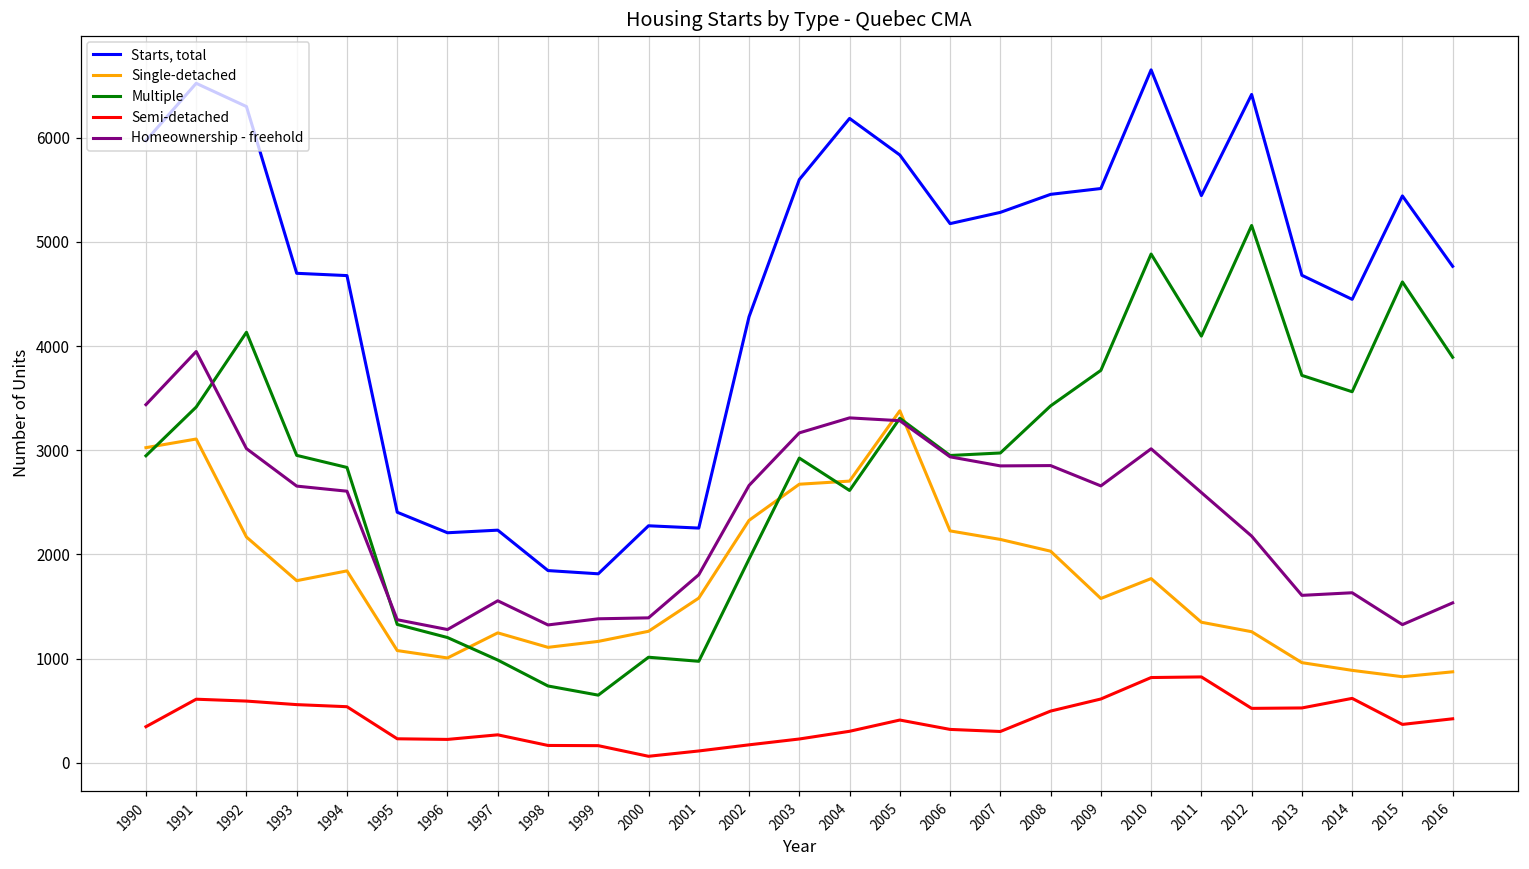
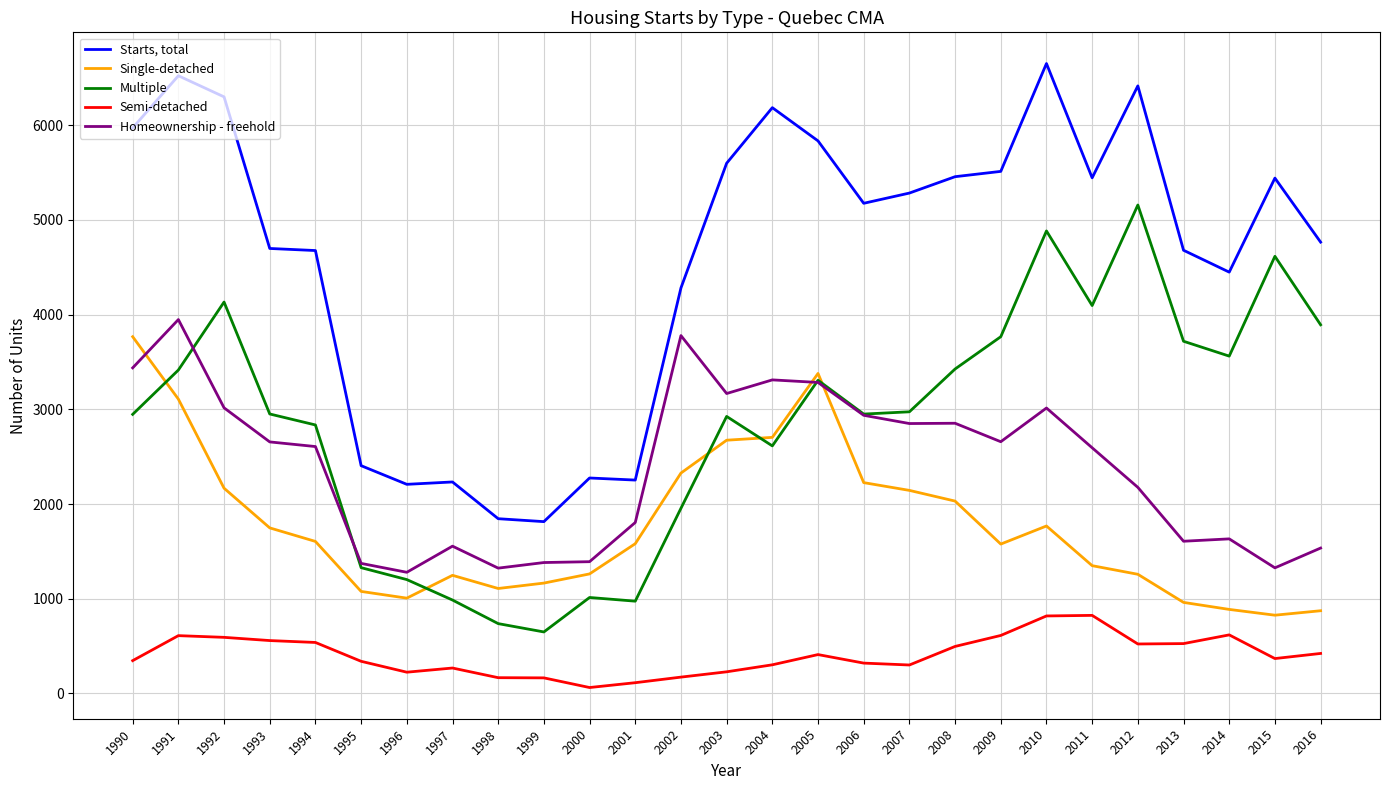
  {
    "Starts, total": {
      "1993": 4700,
      "1994": 4700,
      "1995": 2400,
      "1996": 2200,
      "1997": 2200,
      "1998": 1800,
      "1999": 1800,
      "2000": 2300,
      "2001": 2300,
      "2002": 4300,
      "2003": 5600,
      "2004": 6200,
      "2005": 5800,
      "2006": 5200,
      "2007": 5300,
      "2008": 5500,
      "2009": 5500,
      "2010": 6700,
      "2011": 5400,
      "2012": 6400,
      "2013": 4700,
      "2014": 4400,
      "2015": 5400,
      "2016": 4800
    },
    "Single-detached": {
-     "1990": 3000,
+     "1990": 3800,
      "1991": 3100,
      "1992": 2200,
      "1993": 1700,
-     "1994": 1800,
+     "1994": 1600,
      "1995": 1100,
      "1996": 1000,
      "1997": 1200,
      "1998": 1100,
      "1999": 1200,
      "2000": 1300,
      "2001": 1600,
      "2002": 2300,
      "2003": 2700,
      "2004": 2700,
      "2005": 3400,
      "2006": 2200,
      "2007": 2100,
      "2008": 2000,
      "2009": 1600,
      "2010": 1800,
      "2011": 1300,
      "2012": 1300,
      "2013": 1000,
      "2014": 900,
      "2015": 800,
      "2016": 900
    },
    "Multiple": {
      "1990": 2900,
      "1991": 3400,
      "1992": 4100,
      "1993": 3000,
      "1994": 2800,
      "1995": 1300,
      "1996": 1200,
      "1997": 1000,
      "1998": 700,
      "1999": 600,
      "2000": 1000,
      "2001": 1000,
      "2002": 2000,
      "2003": 2900,
      "2004": 2600,
      "2007": 3000,
      "2008": 3400,
      "2009": 3800,
      "2010": 4900,
      "2011": 4100,
      "2012": 5200,
      "2013": 3700,
      "2014": 3600,
      "2015": 4600,
      "2016": 3900
    },
    "Semi-detached": {
      "1990": 300,
      "1991": 600,
      "1992": 600,
      "1993": 600,
      "1994": 500,
-     "1995": 200,
+     "1995": 300,
      "1996": 200,
      "1997": 300,
      "1998": 200,
      "1999": 200,
      "2000": 100,
      "2001": 100,
      "2002": 200,
      "2003": 200,
      "2004": 300,
      "2005": 400,
      "2006": 300,
      "2007": 300,
      "2008": 500,
      "2009": 600,
      "2010": 800,
      "2011": 800,
      "2012": 500,
      "2013": 500,
      "2014": 600,
      "2015": 400,
      "2016": 400
    },
    "Homeownership - freehold": {
      "1990": 3400,
      "1991": 3900,
      "1992": 3000,
      "1993": 2700,
      "1994": 2600,
      "1995": 1400,
      "1996": 1300,
      "1997": 1600,
      "1998": 1300,
      "1999": 1400,
      "2000": 1400,
      "2001": 1800,
-     "2002": 2700,
+     "2002": 3800,
      "2003": 3200,
      "2004": 3300,
      "2007": 2900,
      "2008": 2900,
      "2009": 2700,
      "2010": 3000,
      "2011": 2600,
      "2012": 2200,
      "2013": 1600,
      "2014": 1600,
      "2015": 1300,
      "2016": 1500
    }
  }
